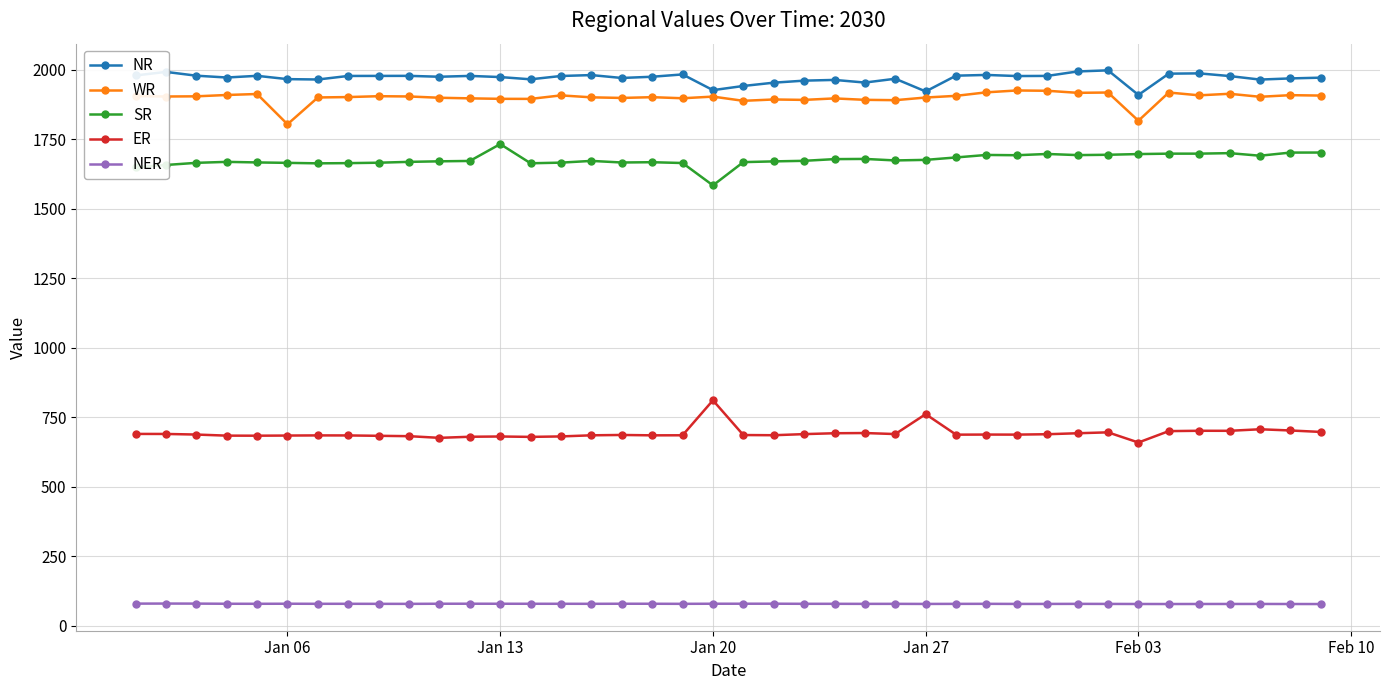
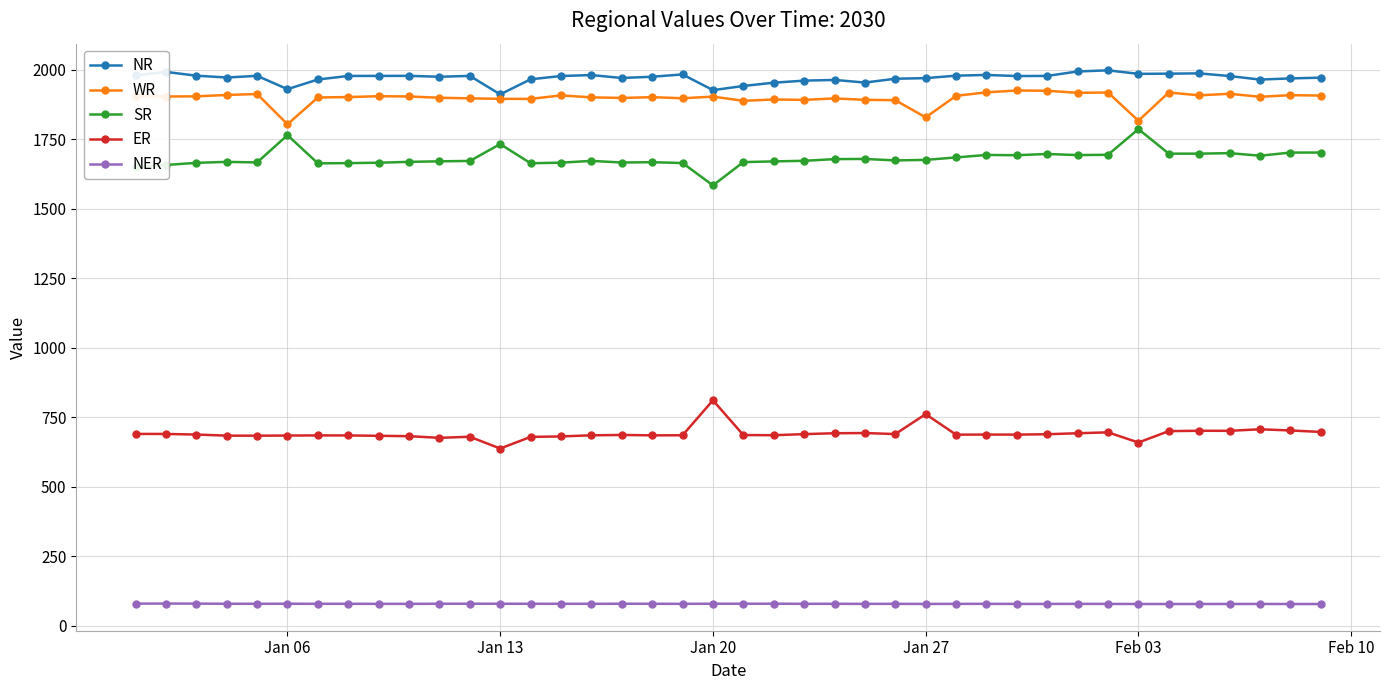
  {
    "NR": {
-     "Jan 06": 1970,
-     "Jan 13": 1970,
+     "Jan 06": 1930,
+     "Jan 13": 1910,
      "Jan 20": 1930,
-     "Jan 27": 1920,
-     "Feb 03": 1910
+     "Jan 27": 1970,
+     "Feb 03": 1990
    },
    "WR": {
      "Jan 06": 1800,
      "Jan 13": 1900,
      "Jan 20": 1900,
-     "Jan 27": 1900,
+     "Jan 27": 1830,
      "Feb 03": 1820
    },
    "SR": {
-     "Jan 06": 1670,
+     "Jan 06": 1770,
      "Jan 13": 1730,
      "Jan 20": 1580,
      "Jan 27": 1680,
-     "Feb 03": 1700
+     "Feb 03": 1790
    },
    "ER": {
      "Jan 06": 680,
-     "Jan 13": 680,
+     "Jan 13": 640,
      "Jan 20": 810,
      "Jan 27": 760,
      "Feb 03": 660
    },
    "NER": {
      "Jan 06": 80,
      "Jan 13": 80,
      "Jan 20": 80,
      "Jan 27": 80,
      "Feb 03": 80
    }
  }
